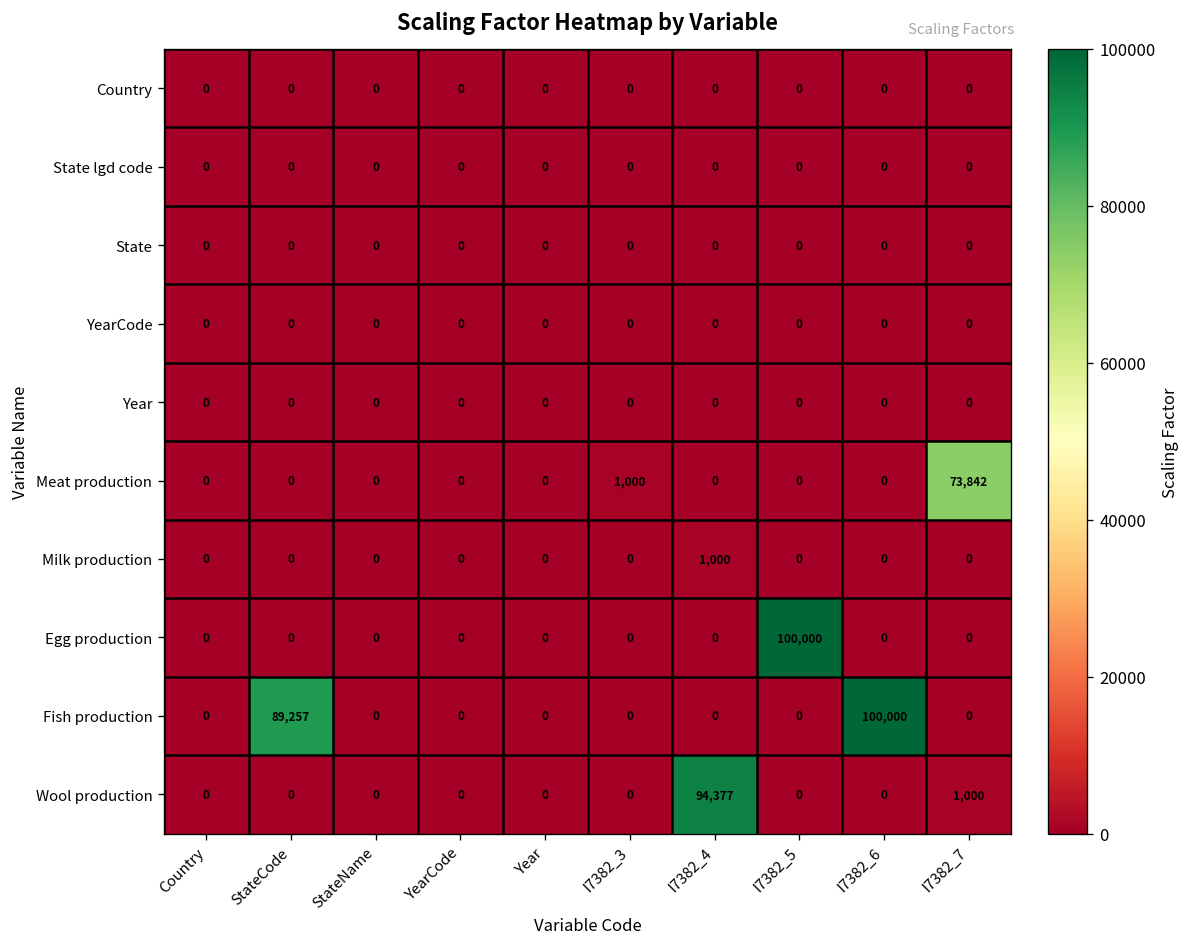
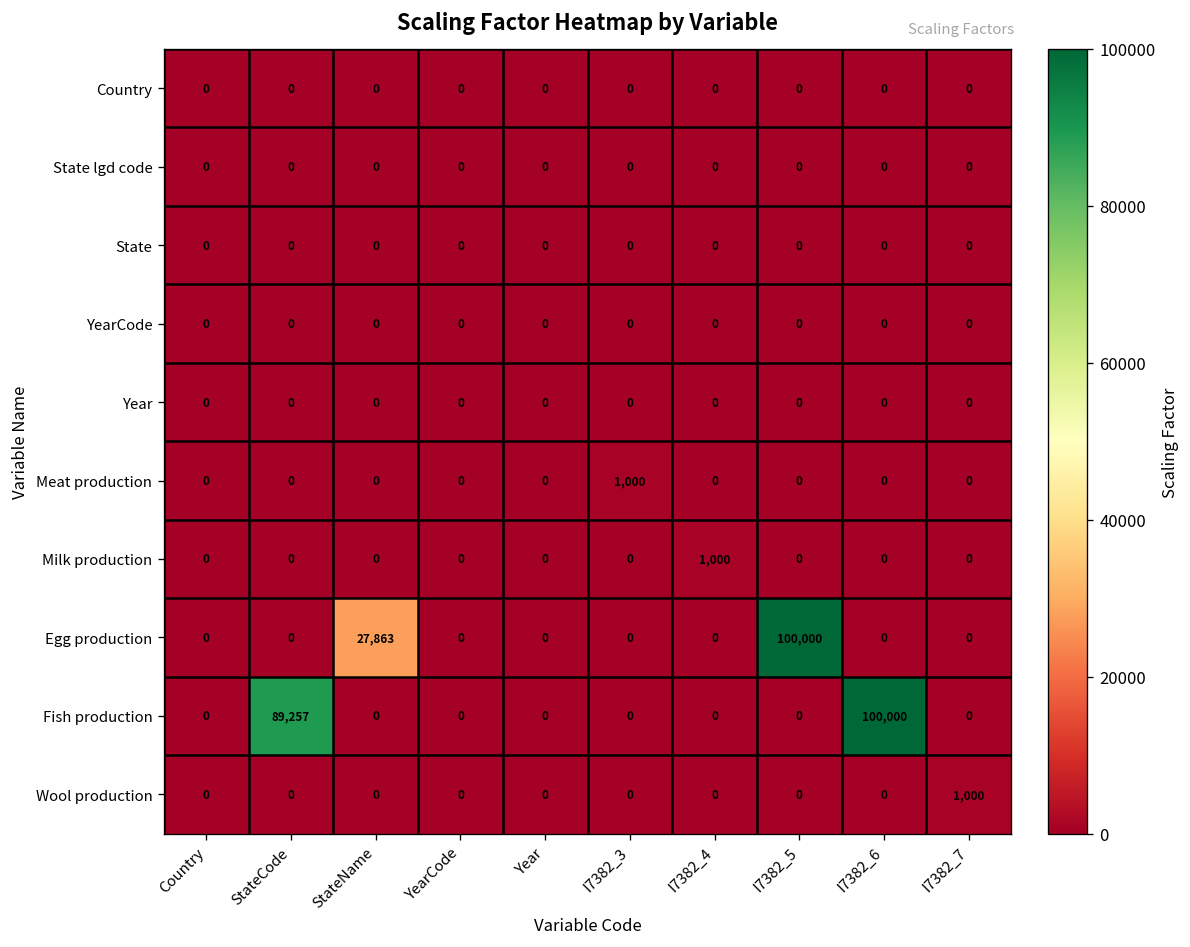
  {
    "Country": {
      "Country": "0",
      "StateCode": "0",
      "StateName": "0",
      "YearCode": "0",
      "Year": "0",
      "I7382_3": "0",
      "I7382_4": "0",
      "I7382_5": "0",
      "I7382_6": "0",
      "I7382_7": "0"
    },
    "State lgd code": {
      "Country": "0",
      "StateCode": "0",
      "StateName": "0",
      "YearCode": "0",
      "Year": "0",
      "I7382_3": "0",
      "I7382_4": "0",
      "I7382_5": "0",
      "I7382_6": "0",
      "I7382_7": "0"
    },
    "State": {
      "Country": "0",
      "StateCode": "0",
      "StateName": "0",
      "YearCode": "0",
      "Year": "0",
      "I7382_3": "0",
      "I7382_4": "0",
      "I7382_5": "0",
      "I7382_6": "0",
      "I7382_7": "0"
    },
    "YearCode": {
      "Country": "0",
      "StateCode": "0",
      "StateName": "0",
      "YearCode": "0",
      "Year": "0",
      "I7382_3": "0",
      "I7382_4": "0",
      "I7382_5": "0",
      "I7382_6": "0",
      "I7382_7": "0"
    },
    "Year": {
      "Country": "0",
      "StateCode": "0",
      "StateName": "0",
      "YearCode": "0",
      "Year": "0",
      "I7382_3": "0",
      "I7382_4": "0",
      "I7382_5": "0",
      "I7382_6": "0",
      "I7382_7": "0"
    },
    "Meat production": {
      "Country": "0",
      "StateCode": "0",
      "StateName": "0",
      "YearCode": "0",
      "Year": "0",
      "I7382_3": "1,000",
      "I7382_4": "0",
      "I7382_5": "0",
      "I7382_6": "0",
-     "I7382_7": "73,842"
+     "I7382_7": "0"
    },
    "Milk production": {
      "Country": "0",
      "StateCode": "0",
      "StateName": "0",
      "YearCode": "0",
      "Year": "0",
      "I7382_3": "0",
      "I7382_4": "1,000",
      "I7382_5": "0",
      "I7382_6": "0",
      "I7382_7": "0"
    },
    "Egg production": {
      "Country": "0",
      "StateCode": "0",
-     "StateName": "0",
+     "StateName": "27,863",
      "YearCode": "0",
      "Year": "0",
      "I7382_3": "0",
      "I7382_4": "0",
      "I7382_5": "100,000",
      "I7382_6": "0",
      "I7382_7": "0"
    },
    "Fish production": {
      "Country": "0",
      "StateCode": "89,257",
      "StateName": "0",
      "YearCode": "0",
      "Year": "0",
      "I7382_3": "0",
      "I7382_4": "0",
      "I7382_5": "0",
      "I7382_6": "100,000",
      "I7382_7": "0"
    },
    "Wool production": {
      "Country": "0",
      "StateCode": "0",
      "StateName": "0",
      "YearCode": "0",
      "Year": "0",
      "I7382_3": "0",
-     "I7382_4": "94,377",
+     "I7382_4": "0",
      "I7382_5": "0",
      "I7382_6": "0",
      "I7382_7": "1,000"
    }
  }
